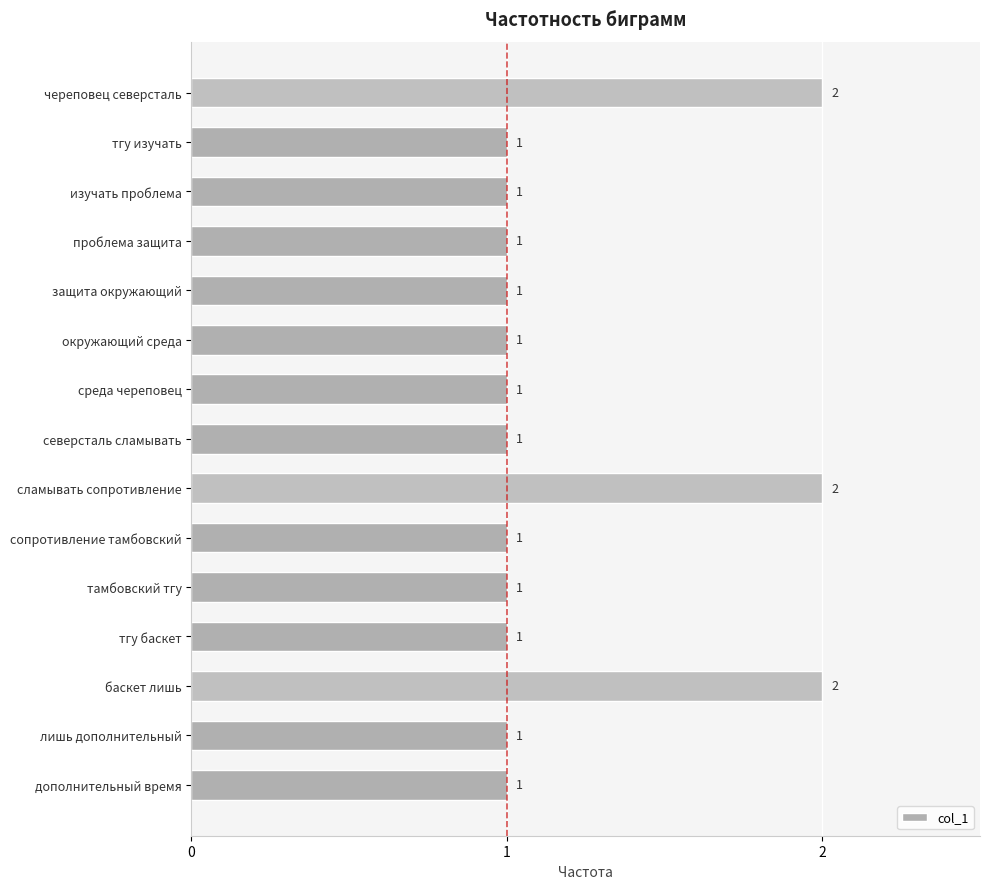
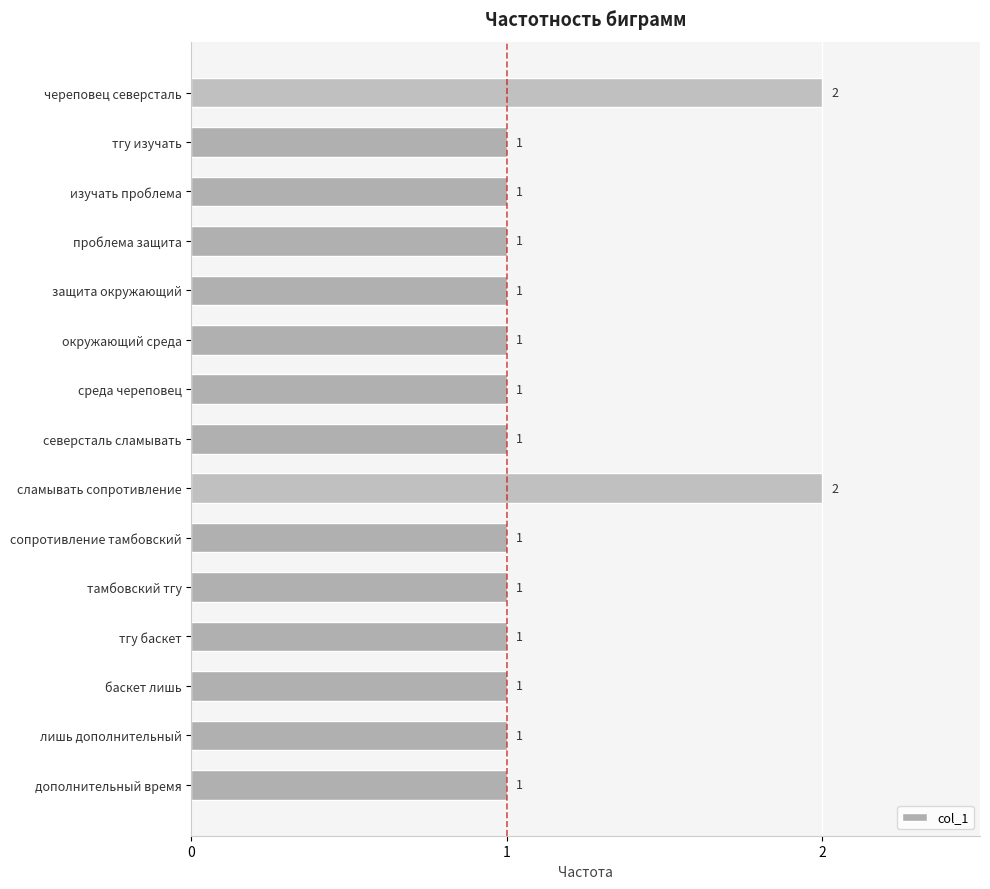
  {
    "череповец северсталь": 2,
    "тгу изучать": 1,
    "изучать проблема": 1,
    "проблема защита": 1,
    "защита окружающий": 1,
    "окружающий среда": 1,
    "среда череповец": 1,
    "северсталь сламывать": 1,
    "сламывать сопротивление": 2,
    "сопротивление тамбовский": 1,
    "тамбовский тгу": 1,
    "тгу баскет": 1,
-   "баскет лишь": 2,
+   "баскет лишь": 1,
    "лишь дополнительный": 1,
    "дополнительный время": 1
  }
